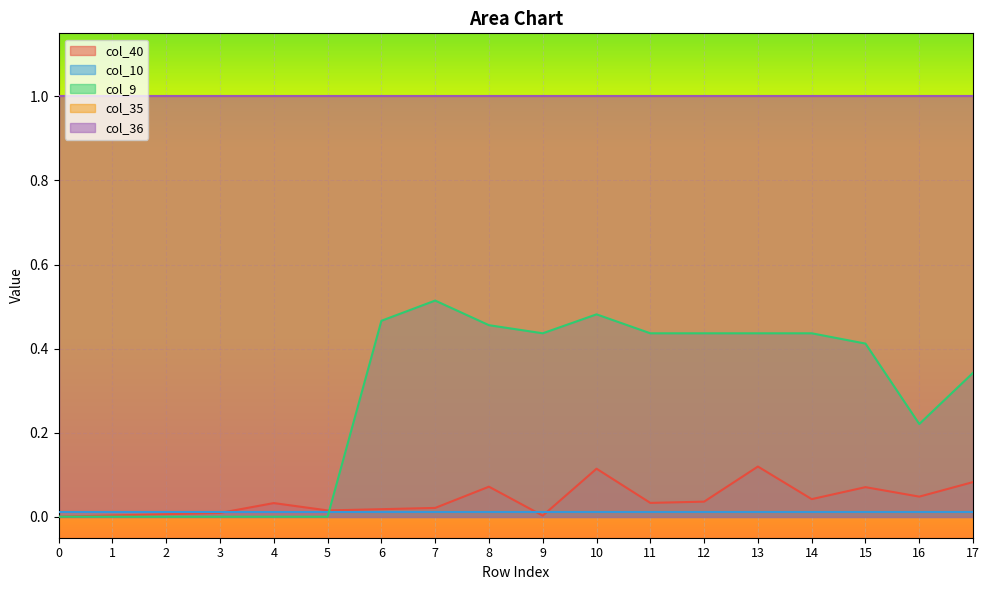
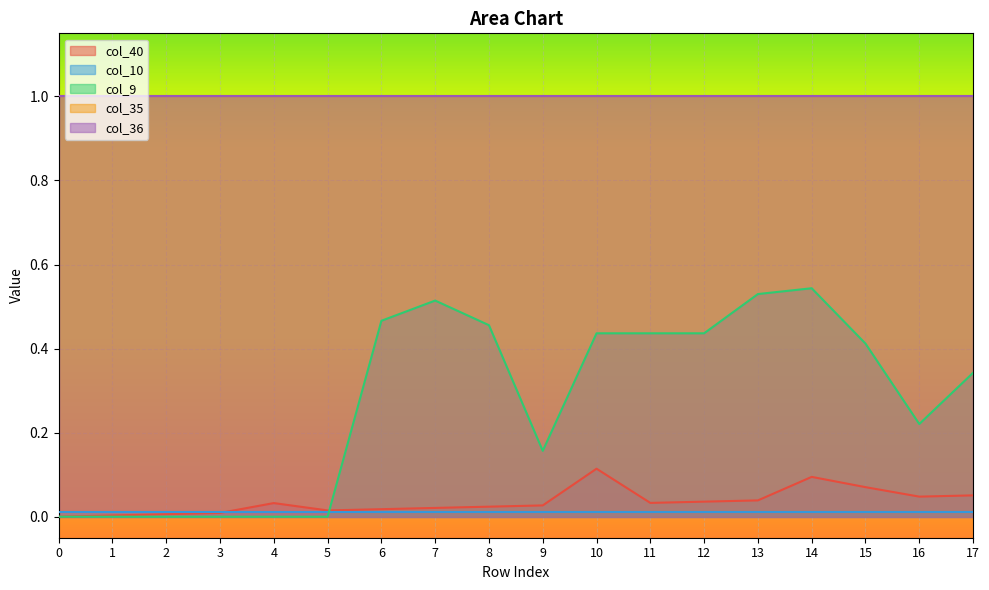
  {
    "col_40": {
      "4": 0.03,
      "7": 0.02,
-     "8": 0.07,
-     "9": 0.00,
+     "8": 0.02,
+     "9": 0.03,
      "10": 0.11,
      "11": 0.03,
      "12": 0.04,
-     "13": 0.12,
-     "14": 0.04,
+     "13": 0.04,
+     "14": 0.09,
      "15": 0.07,
      "16": 0.05,
-     "17": 0.08
+     "17": 0.05
    },
    "col_10": {
      "0": 0.01,
      "1": 0.01,
      "2": 0.01,
      "4": 0.01,
      "7": 0.01,
      "8": 0.01,
      "9": 0.01,
      "10": 0.01,
      "11": 0.01,
      "12": 0.01,
      "13": 0.01,
      "14": 0.01,
      "15": 0.01,
      "16": 0.01,
      "17": 0.01
    },
    "col_9": {
      "3": 0.00,
      "4": 0.00,
      "5": 0.00,
      "6": 0.47,
      "7": 0.51,
      "8": 0.46,
-     "9": 0.44,
-     "10": 0.48,
+     "9": 0.16,
+     "10": 0.44,
      "11": 0.44,
      "12": 0.44,
-     "13": 0.44,
-     "14": 0.44,
+     "13": 0.53,
+     "14": 0.54,
      "15": 0.41,
      "16": 0.22,
      "17": 0.34
    },
    "col_36": {
      "0": 1.00,
      "2": 1.00,
      "3": 1.00,
      "4": 1.00,
      "5": 1.00,
      "6": 1.00,
      "7": 1.00,
      "8": 1.00,
      "9": 1.00,
      "10": 1.00,
      "11": 1.00,
      "12": 1.00,
      "13": 1.00,
      "14": 1.00,
      "15": 1.00,
      "16": 1.00,
      "17": 1.00
    }
  }
